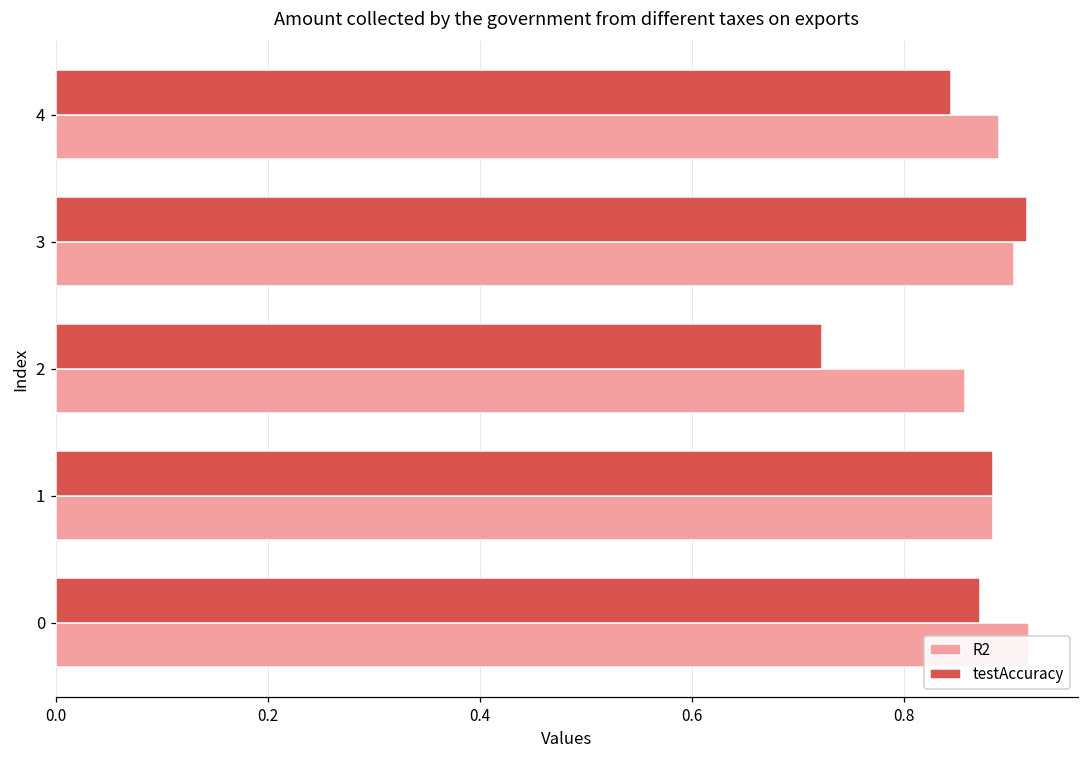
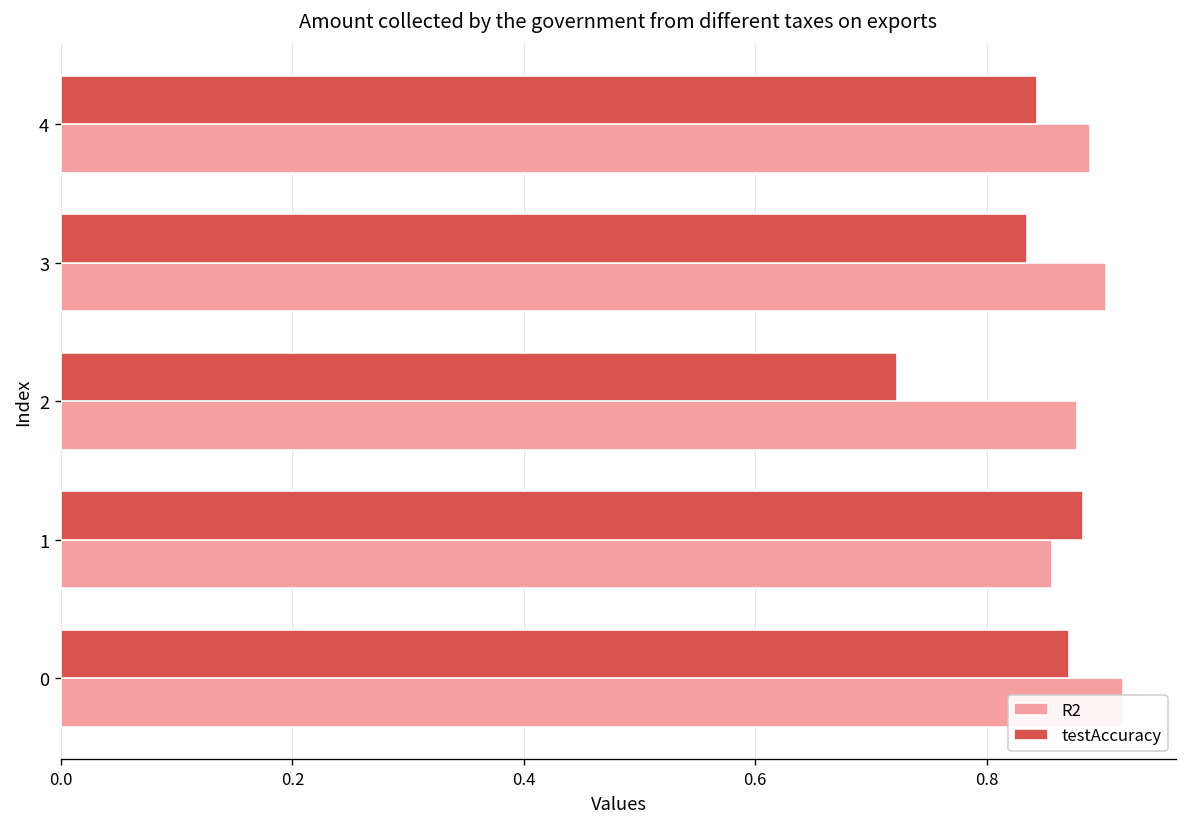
  {
    "R2": {
      "4": 0.89,
      "3": 0.90,
-     "2": 0.86,
-     "1": 0.88
+     "2": 0.88,
+     "1": 0.86
    },
    "testAccuracy": {
      "4": 0.84,
-     "3": 0.92,
+     "3": 0.84,
      "2": 0.72,
      "1": 0.88,
      "0": 0.87
    }
  }
